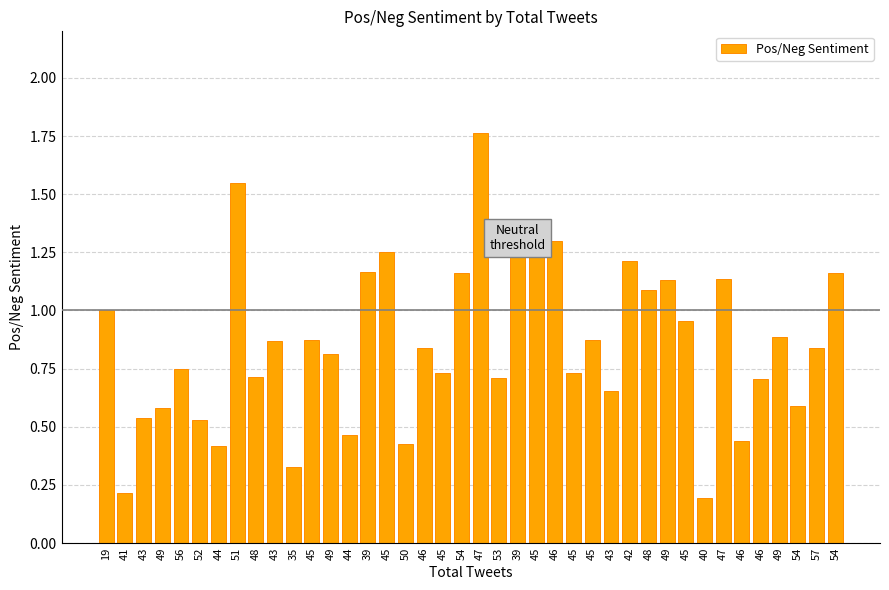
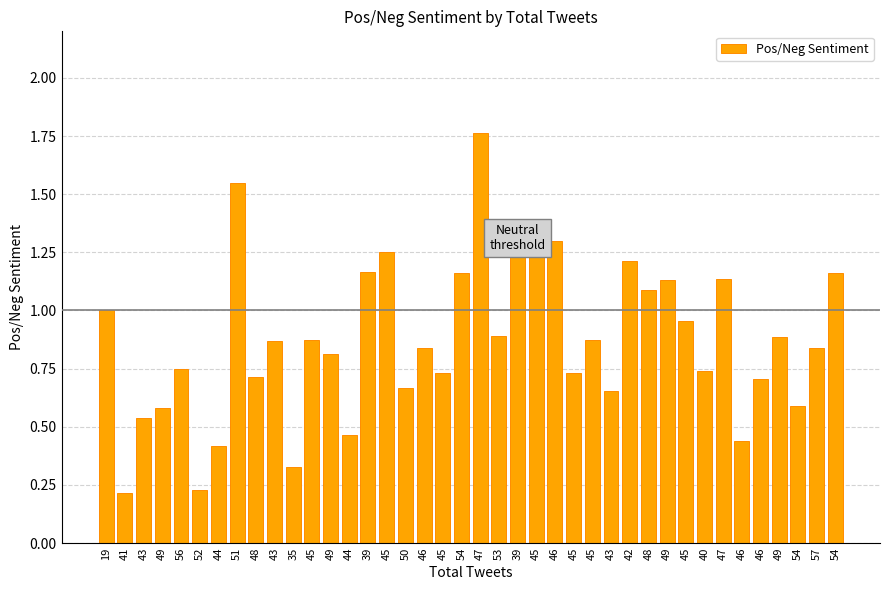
  {
    "19": 1.00,
    "41": 0.21,
    "56": 0.75,
-   "52": 0.53,
+   "52": 0.23,
    "51": 1.55,
    "35": 0.33,
-   "50": 0.42,
-   "53": 0.71,
+   "50": 0.67,
+   "53": 0.89,
    "42": 1.21,
-   "40": 0.20,
+   "40": 0.74,
    "57": 0.84
  }
